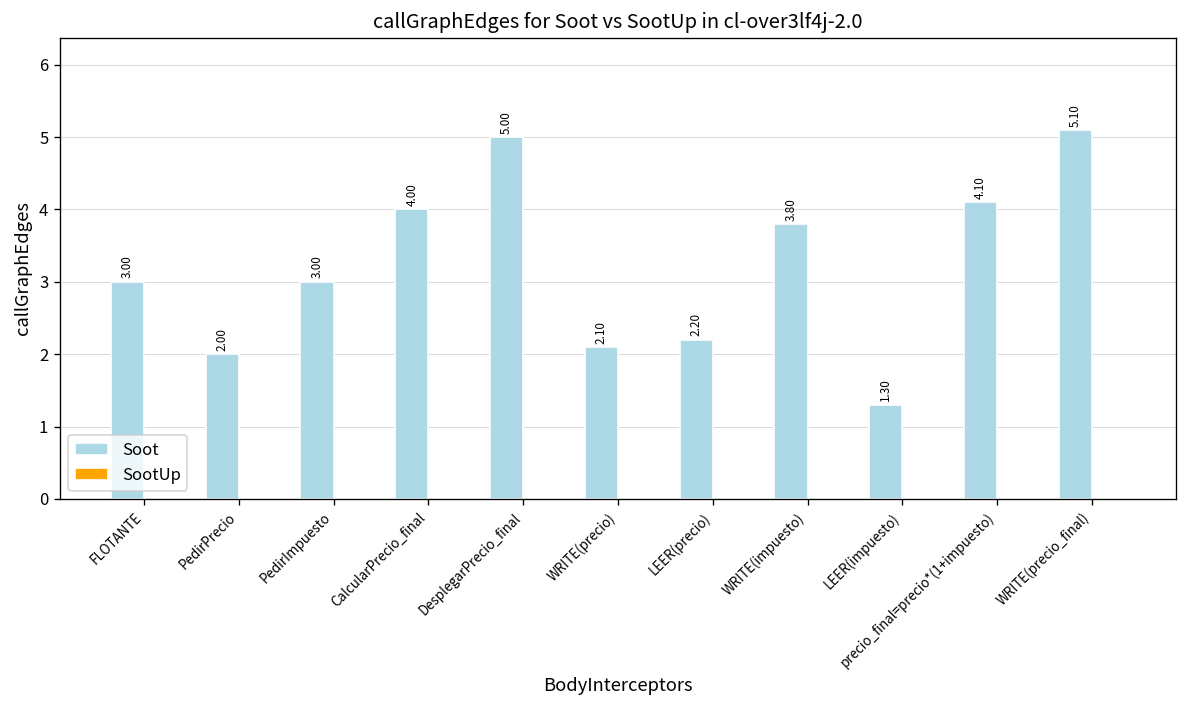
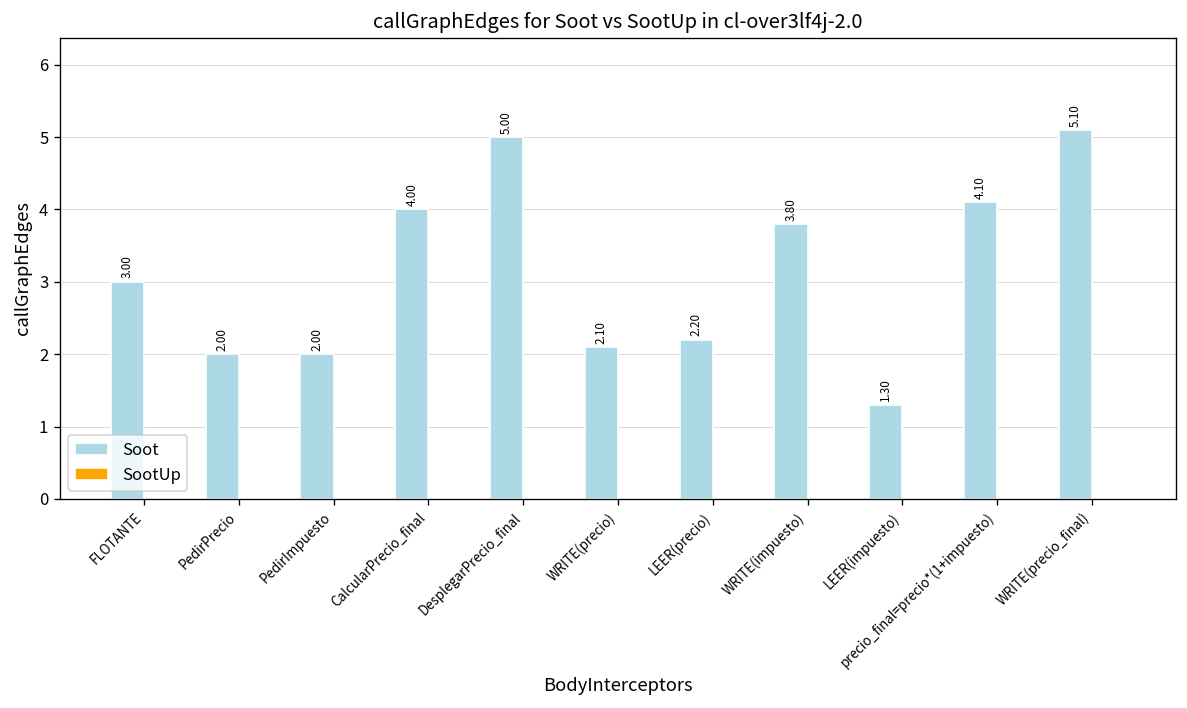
  {
    "Soot": {
      "FLOTANTE": 3.00,
      "PedirPrecio": 2.00,
-     "PedirImpuesto": 3.00,
+     "PedirImpuesto": 2.00,
      "CalcularPrecio_final": 4.00,
      "DesplegarPrecio_final": 5.00,
      "WRITE(precio)": 2.10,
      "LEER(precio)": 2.20,
      "WRITE(impuesto)": 3.80,
      "LEER(impuesto)": 1.30,
      "precio_final=precio*(1+impuesto)": 4.10,
      "WRITE(precio_final)": 5.10
    },
    "SootUp": {
      "FLOTANTE": 0.0,
      "PedirPrecio": 0.0,
      "PedirImpuesto": 0.0,
      "CalcularPrecio_final": 0.0,
      "DesplegarPrecio_final": 0.0,
      "WRITE(precio)": 0.0,
      "LEER(precio)": 0.0,
      "WRITE(impuesto)": 0.0,
      "LEER(impuesto)": 0.0,
      "precio_final=precio*(1+impuesto)": 0.0,
      "WRITE(precio_final)": 0.0
    }
  }
